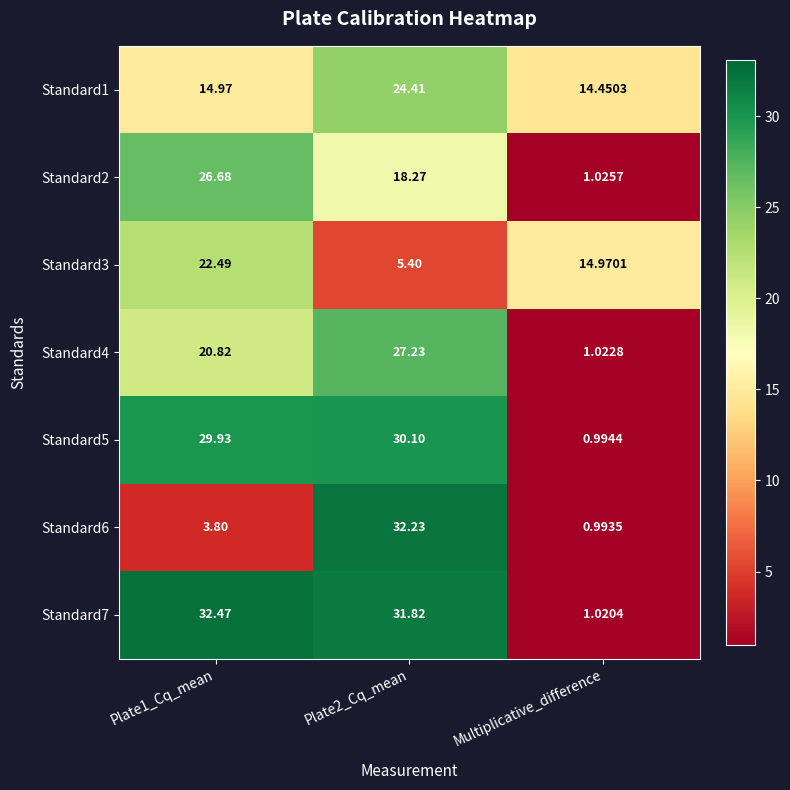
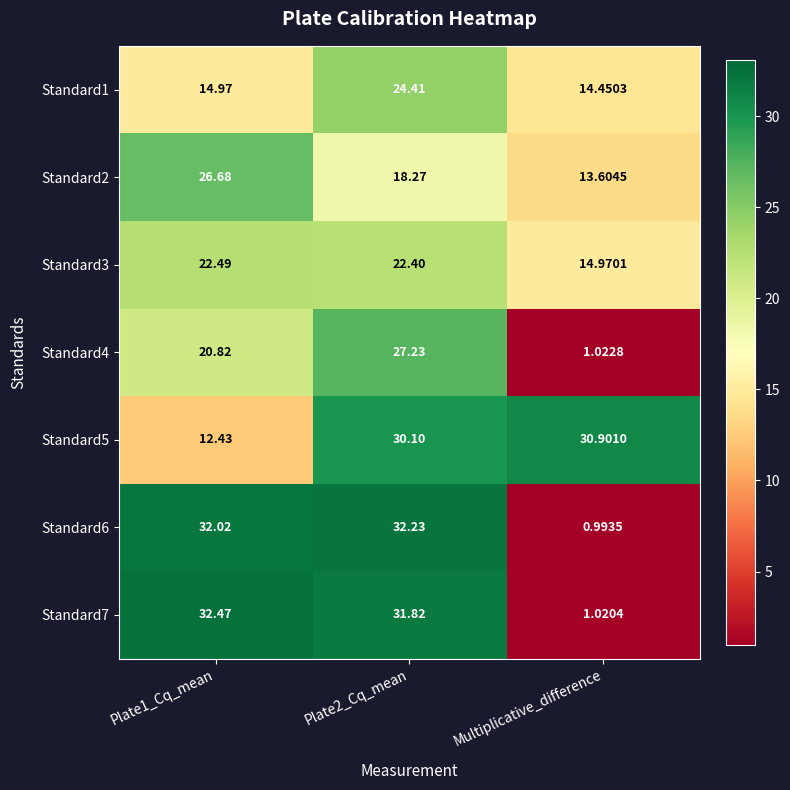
  {
    "Standard1": {
      "Plate1_Cq_mean": 14.97,
      "Plate2_Cq_mean": 24.41,
      "Multiplicative_difference": 14.4503
    },
    "Standard2": {
      "Plate1_Cq_mean": 26.68,
      "Plate2_Cq_mean": 18.27,
-     "Multiplicative_difference": 1.0257
+     "Multiplicative_difference": 13.6045
    },
    "Standard3": {
      "Plate1_Cq_mean": 22.49,
-     "Plate2_Cq_mean": 5.40,
+     "Plate2_Cq_mean": 22.40,
      "Multiplicative_difference": 14.9701
    },
    "Standard4": {
      "Plate1_Cq_mean": 20.82,
      "Plate2_Cq_mean": 27.23,
      "Multiplicative_difference": 1.0228
    },
    "Standard5": {
-     "Plate1_Cq_mean": 29.93,
+     "Plate1_Cq_mean": 12.43,
      "Plate2_Cq_mean": 30.10,
-     "Multiplicative_difference": 0.9944
+     "Multiplicative_difference": 30.9010
    },
    "Standard6": {
-     "Plate1_Cq_mean": 3.80,
+     "Plate1_Cq_mean": 32.02,
      "Plate2_Cq_mean": 32.23,
      "Multiplicative_difference": 0.9935
    },
    "Standard7": {
      "Plate1_Cq_mean": 32.47,
      "Plate2_Cq_mean": 31.82,
      "Multiplicative_difference": 1.0204
    }
  }
